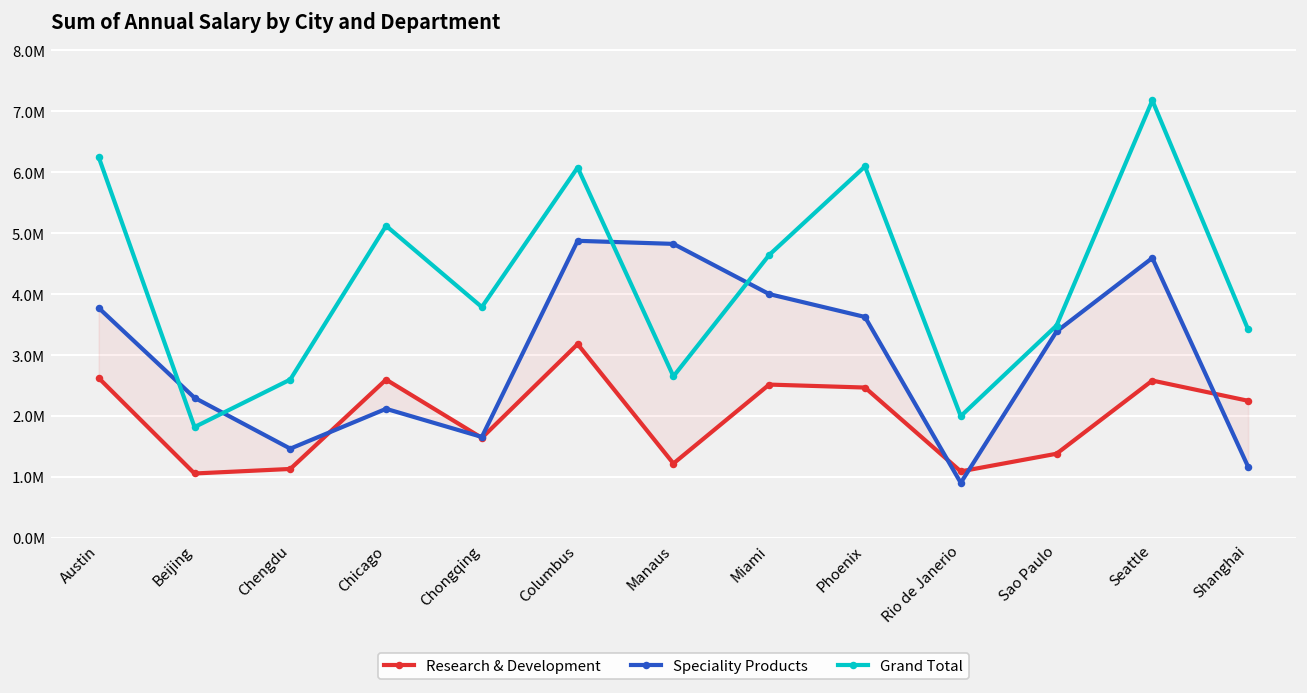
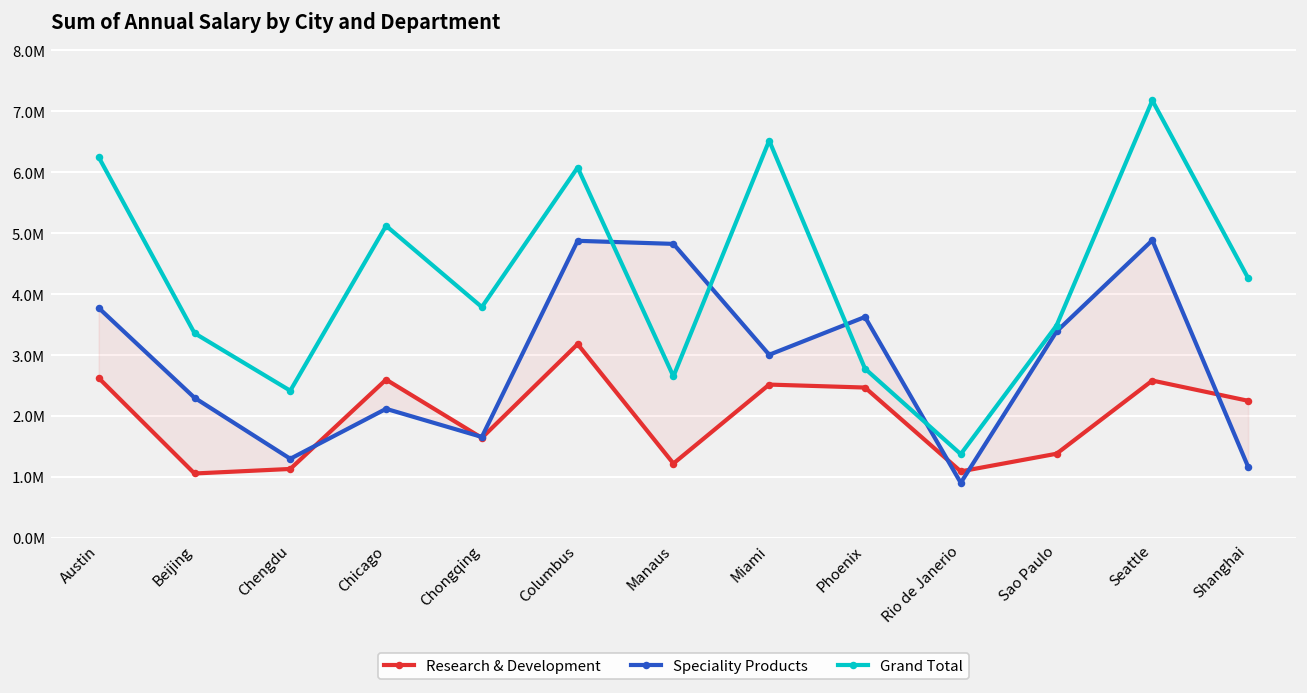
  {
    "Speciality Products": {
-     "Chengdu": 1500000,
+     "Chengdu": 1300000,
      "Chicago": 2100000,
-     "Miami": 4000000,
+     "Miami": 3000000,
      "Rio de Janerio": 900000,
-     "Seattle": 4600000,
+     "Seattle": 4900000,
      "Shanghai": 1200000
    },
    "Grand Total": {
      "Austin": 6200000,
-     "Beijing": 1800000,
-     "Chengdu": 2600000,
+     "Beijing": 3400000,
+     "Chengdu": 2400000,
      "Chicago": 5100000,
      "Chongqing": 3800000,
      "Columbus": 6100000,
      "Manaus": 2700000,
-     "Miami": 4600000,
-     "Phoenix": 6100000,
-     "Rio de Janerio": 2000000,
+     "Miami": 6500000,
+     "Phoenix": 2800000,
+     "Rio de Janerio": 1400000,
      "Sao Paulo": 3500000,
      "Seattle": 7200000,
-     "Shanghai": 3400000
+     "Shanghai": 4300000
    }
  }
